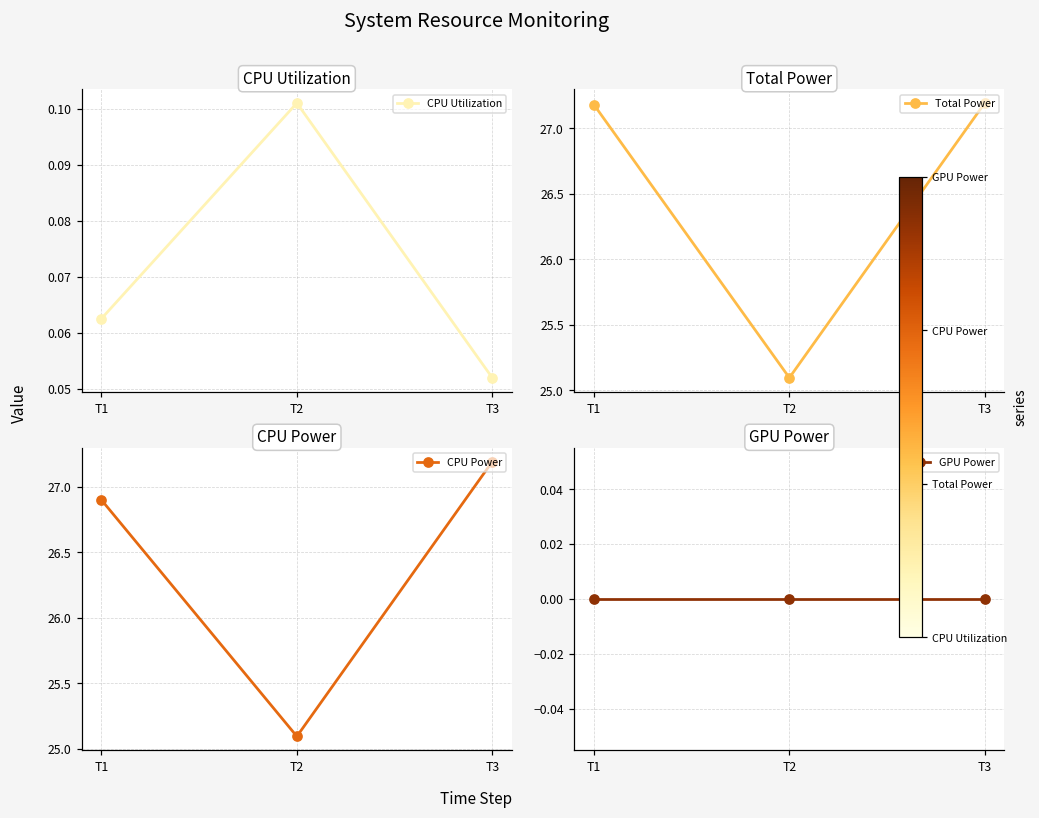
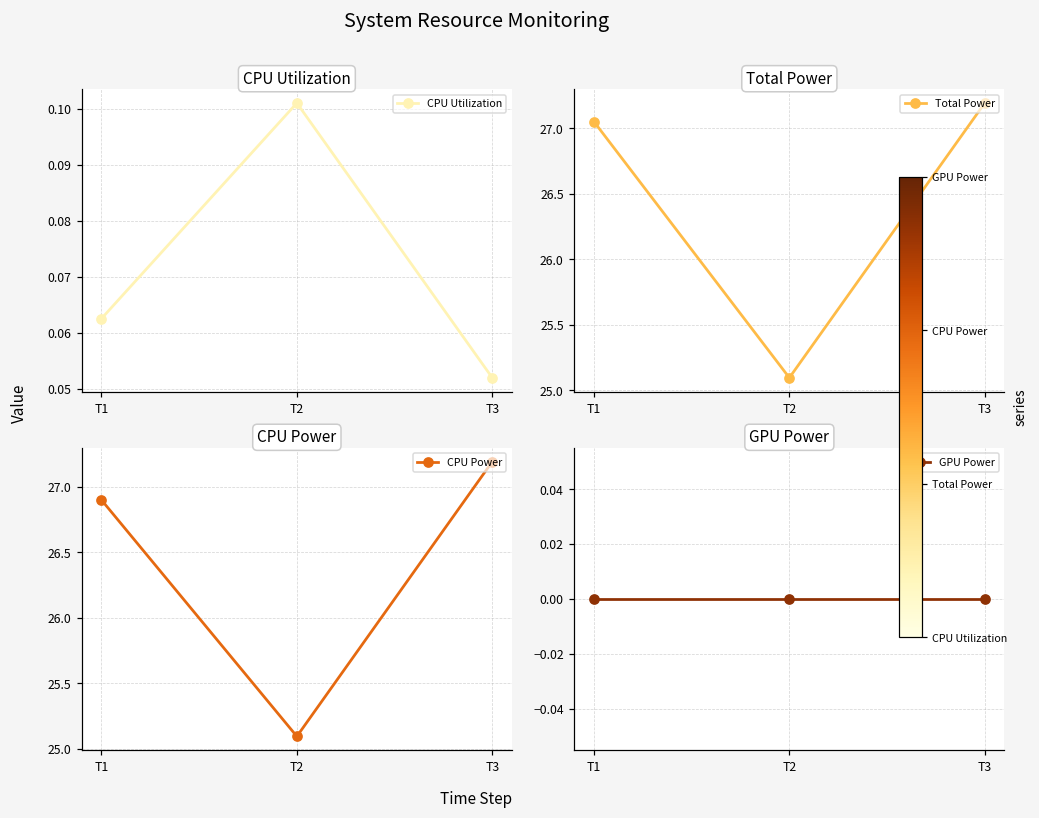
  {
    "CPU Utilization": {
      "T1": 0.063,
      "T2": 0.101,
      "T3": 0.052
    },
    "Total Power": {
-     "T1": 27.18,
+     "T1": 27.05,
      "T2": 25.10
    },
    "CPU Power": {
      "T1": 26.90,
      "T2": 25.10
    },
    "GPU Power": {
      "T1": 0.000,
      "T2": 0.000,
      "T3": 0.000
    }
  }
